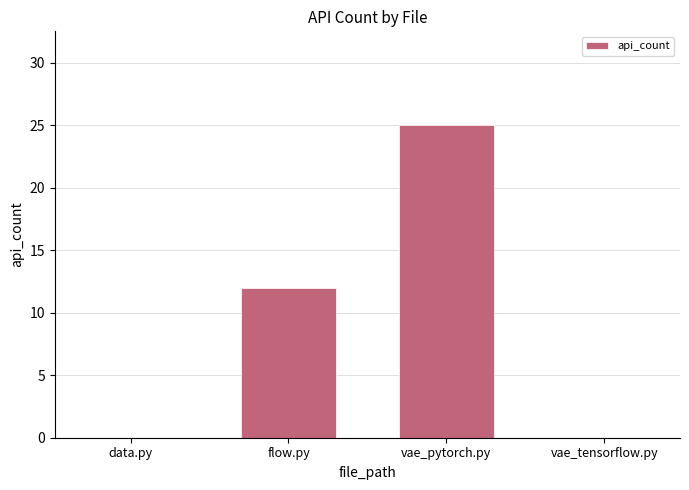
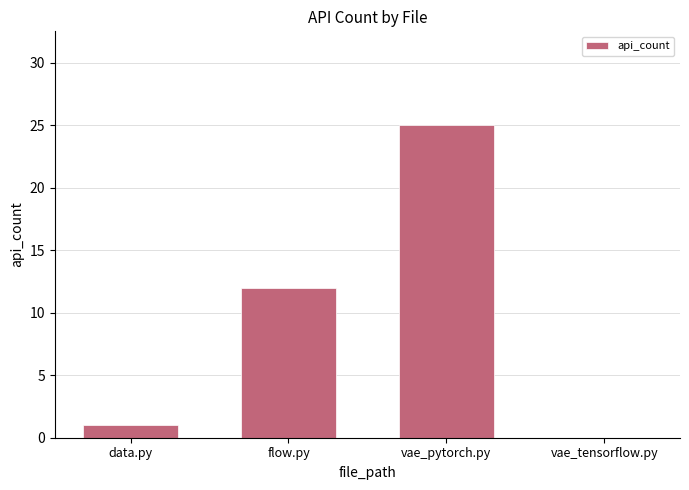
  {
-   "data.py": 0,
+   "data.py": 1,
    "flow.py": 12,
    "vae_pytorch.py": 25,
    "vae_tensorflow.py": 0
  }
